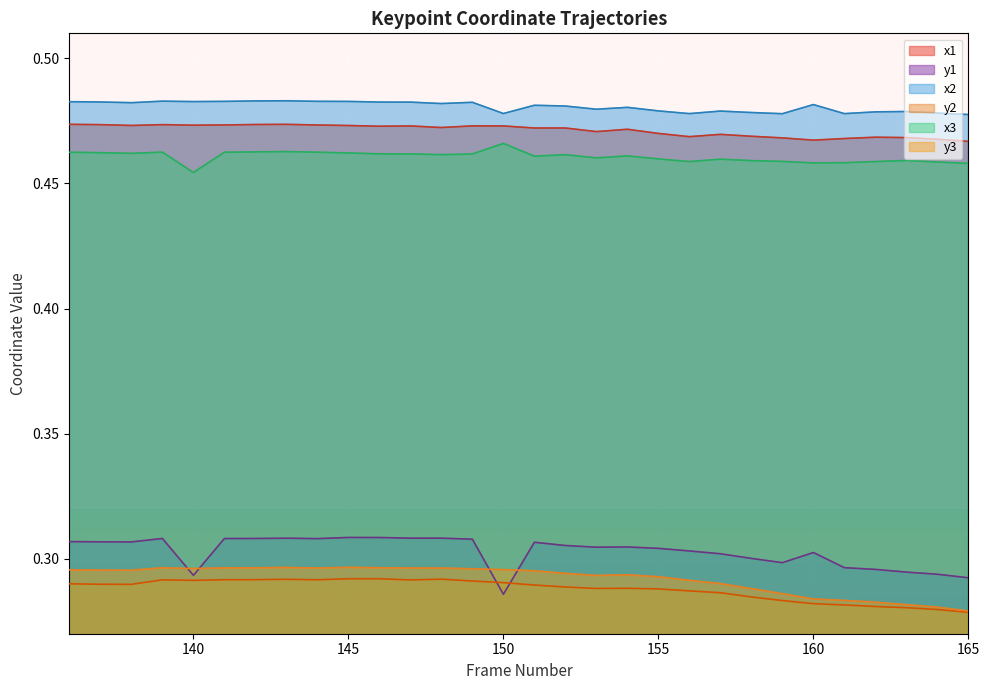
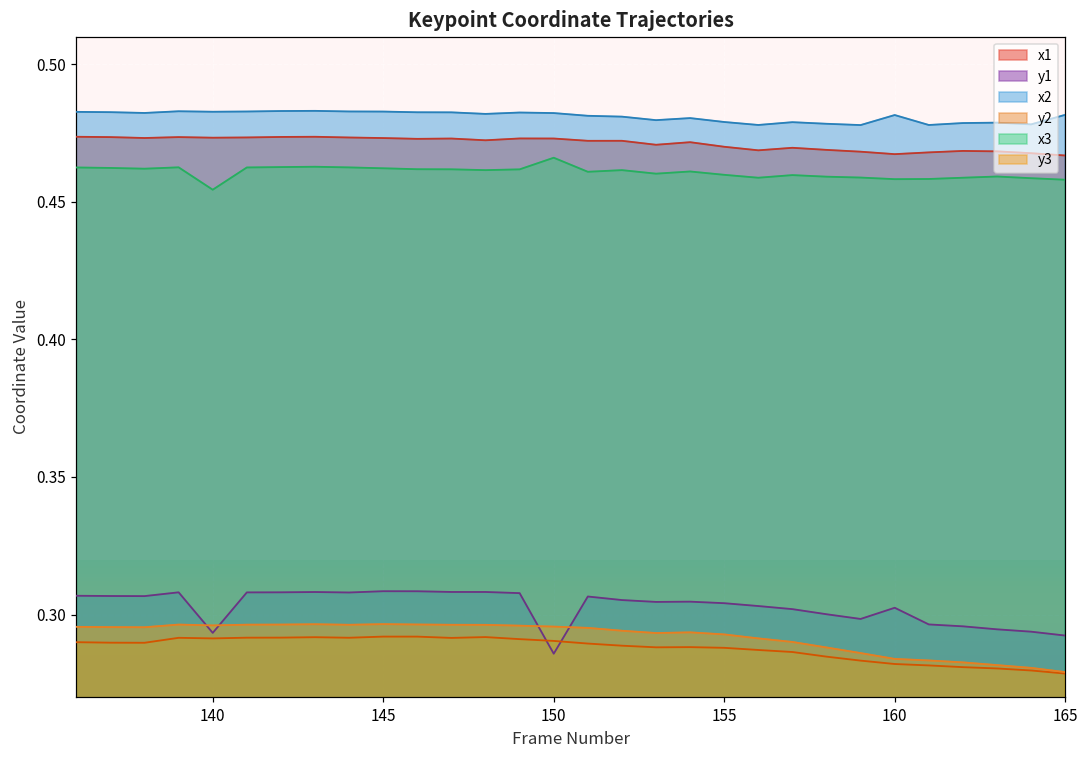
  {
    "y1": {
      "140": 0.293,
      "145": 0.308,
      "150": 0.286,
      "155": 0.304,
      "160": 0.302,
      "165": 0.292
    },
    "x2": {
      "140": 0.483,
      "145": 0.483,
-     "150": 0.478,
+     "150": 0.482,
      "155": 0.479,
      "160": 0.482,
-     "165": 0.478
+     "165": 0.482
    },
    "x3": {
      "140": 0.454,
      "145": 0.462,
      "150": 0.466,
      "155": 0.460,
      "160": 0.458,
      "165": 0.458
    }
  }
